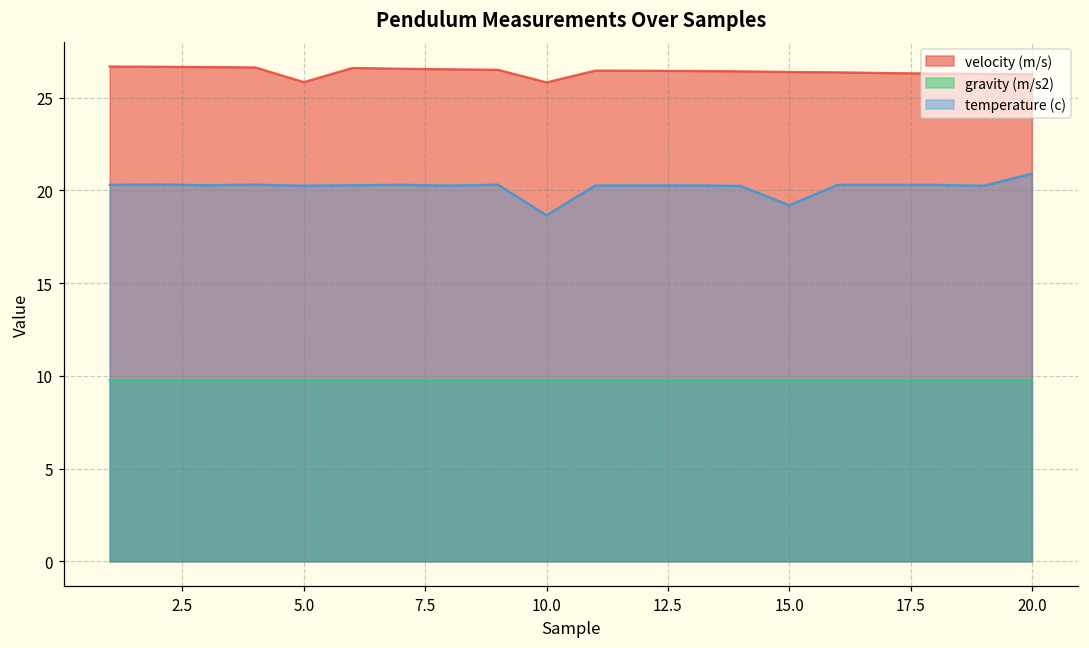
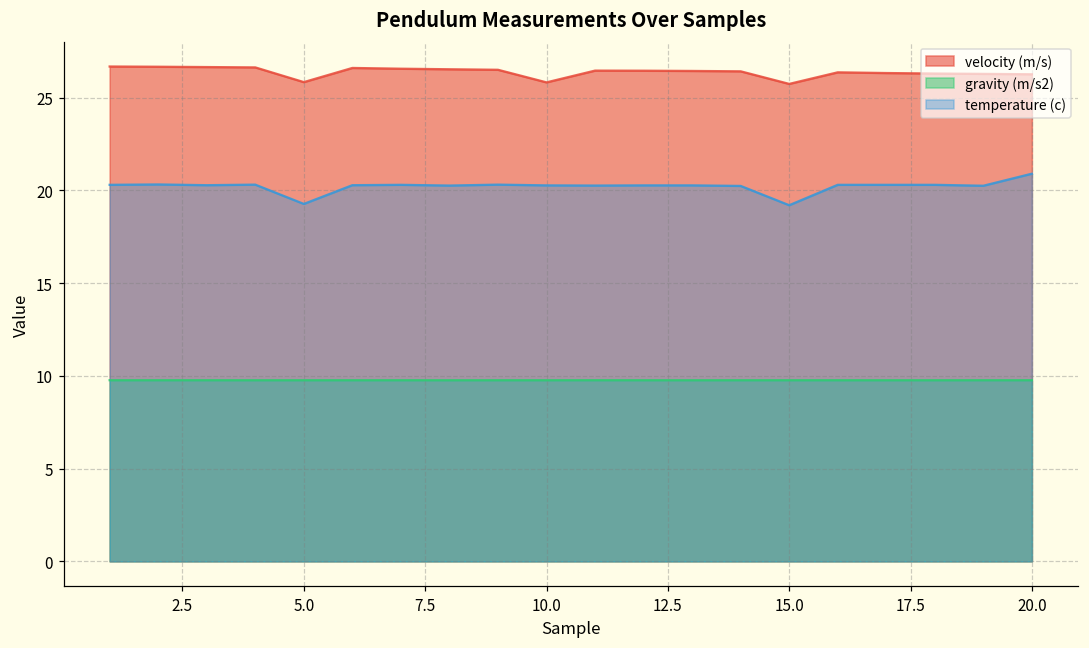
  {
    "velocity (m/s)": {
      "5.0": 25.8,
      "10.0": 25.8,
-     "15.0": 26.4
+     "15.0": 25.7
    },
    "gravity (m/s2)": {
      "5.0": 9.8,
      "10.0": 9.8,
      "15.0": 9.8,
      "20.0": 9.8
    },
    "temperature (c)": {
-     "5.0": 20.3,
-     "10.0": 18.7,
+     "5.0": 19.3,
+     "10.0": 20.3,
      "15.0": 19.2,
      "20.0": 20.9
    }
  }
